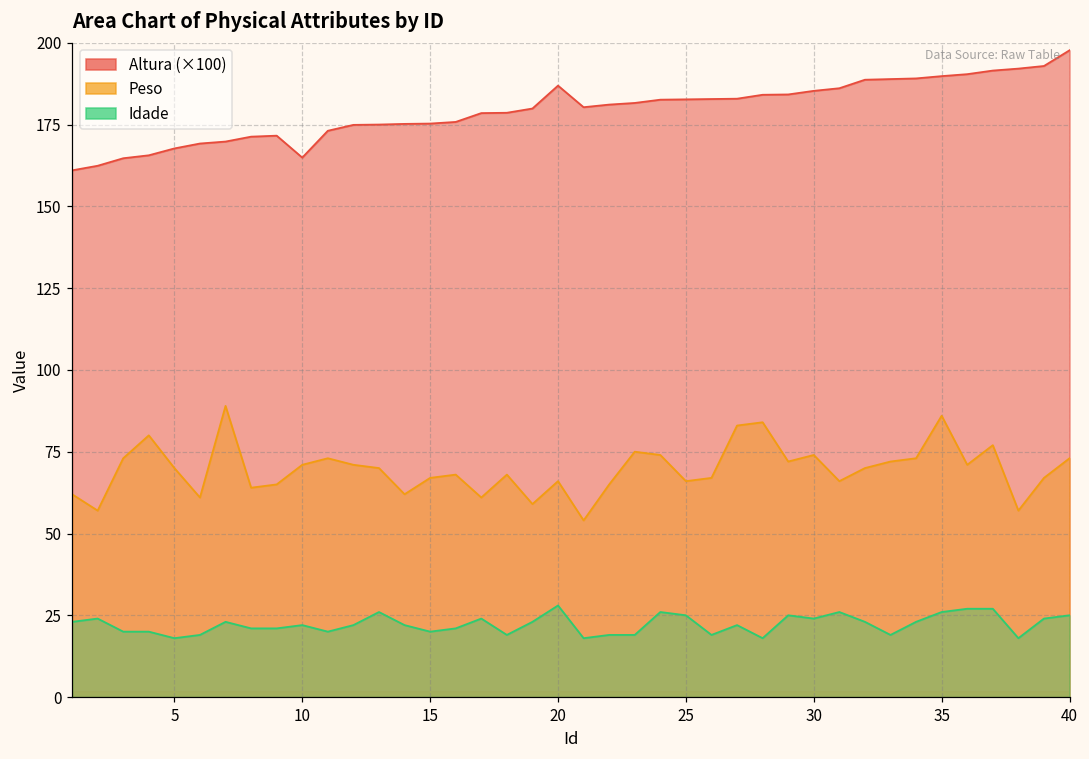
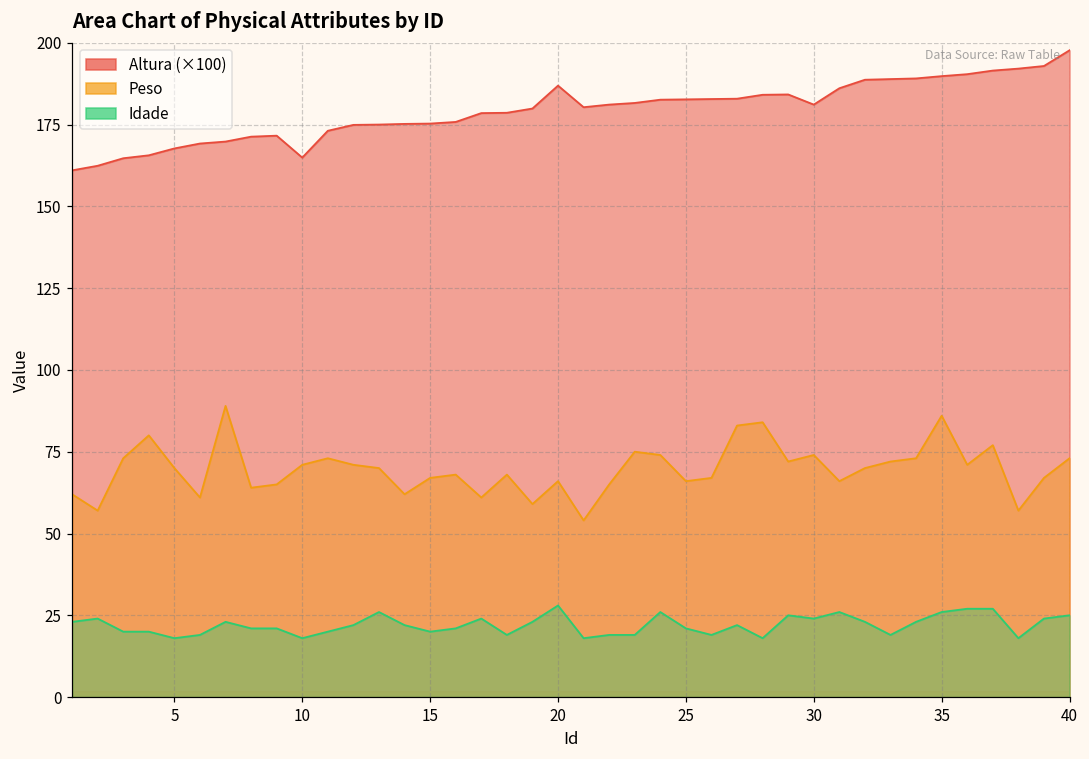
  {
    "Altura (×100)": {
      "5": 168,
      "10": 165,
      "15": 175,
      "20": 187,
      "25": 183,
-     "30": 185,
+     "30": 181,
      "35": 190,
      "40": 198
    },
    "Peso": {
      "5": 70,
      "10": 71,
      "15": 67,
      "20": 66,
      "25": 66,
      "30": 74,
      "35": 86,
      "40": 73
    },
    "Idade": {
      "5": 18,
-     "10": 22,
+     "10": 18,
      "15": 20,
      "20": 28,
-     "25": 25,
+     "25": 21,
      "30": 24,
      "35": 26,
      "40": 25
    }
  }
